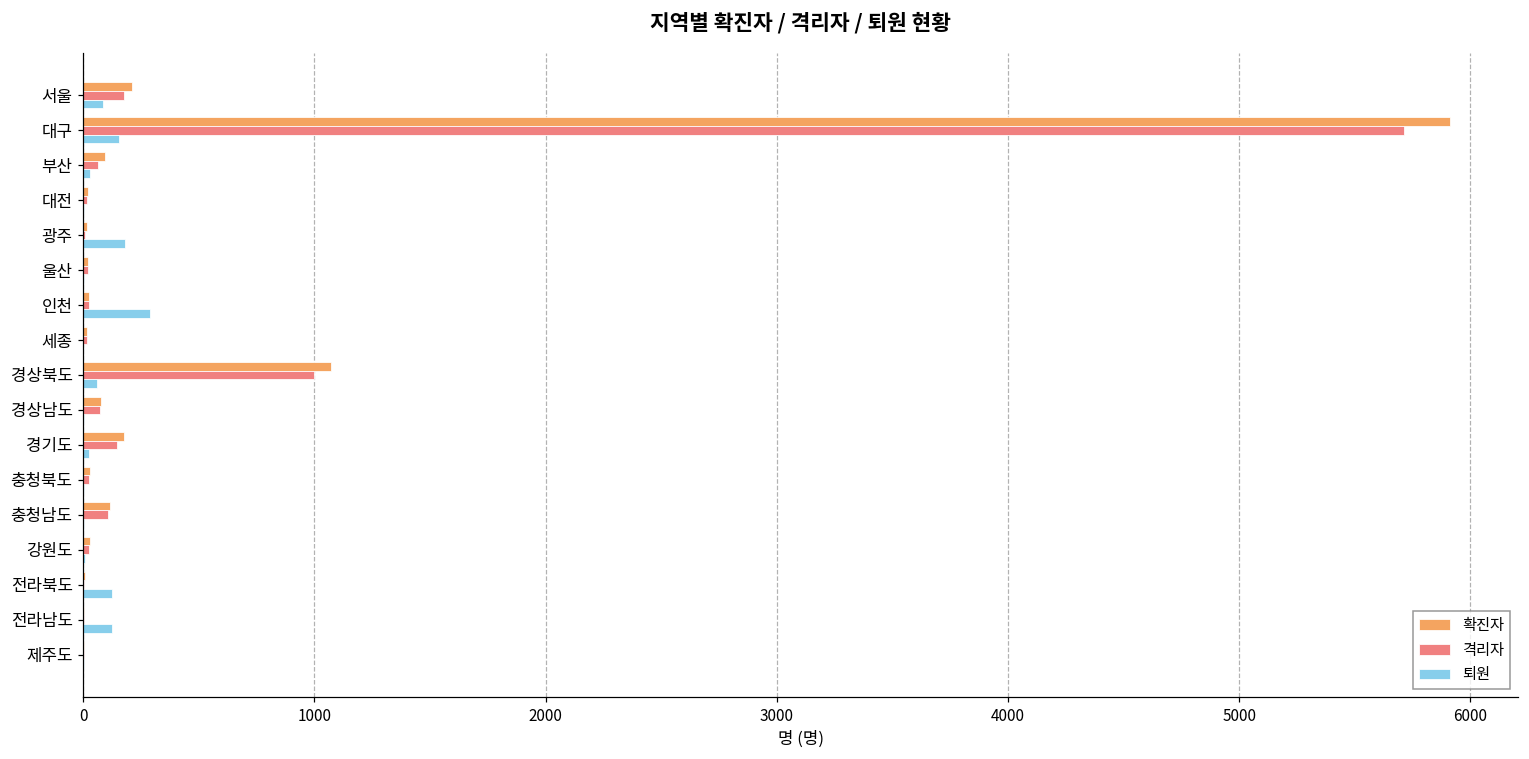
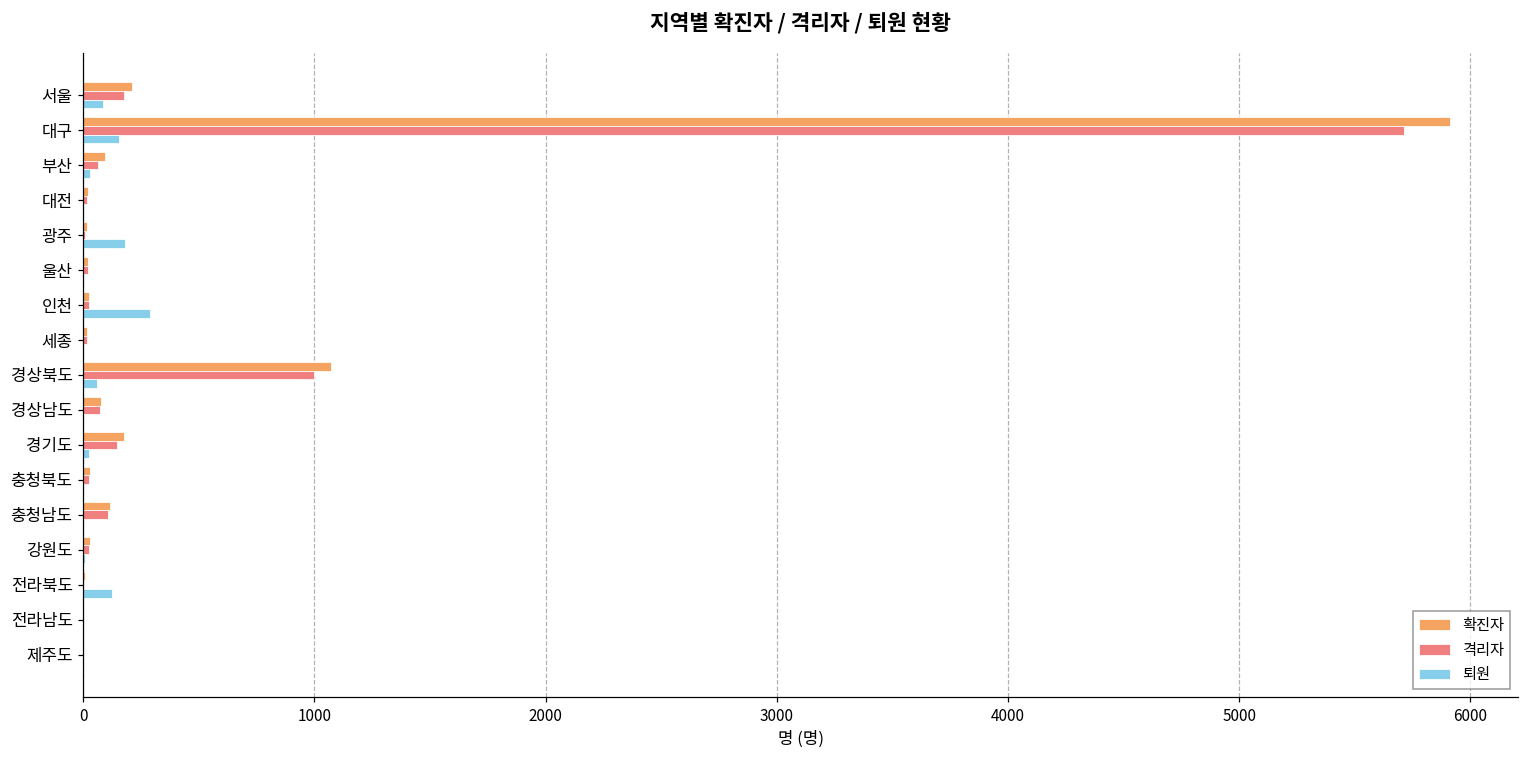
  {
    "퇴원": {
      "서울": 80,
      "대구": 160,
      "부산": 30,
      "광주": 180,
      "인천": 290,
      "세종": 0,
      "경상북도": 60,
      "경기도": 30,
      "전라북도": 130,
-     "전라남도": 120
+     "전라남도": 0
    }
  }
